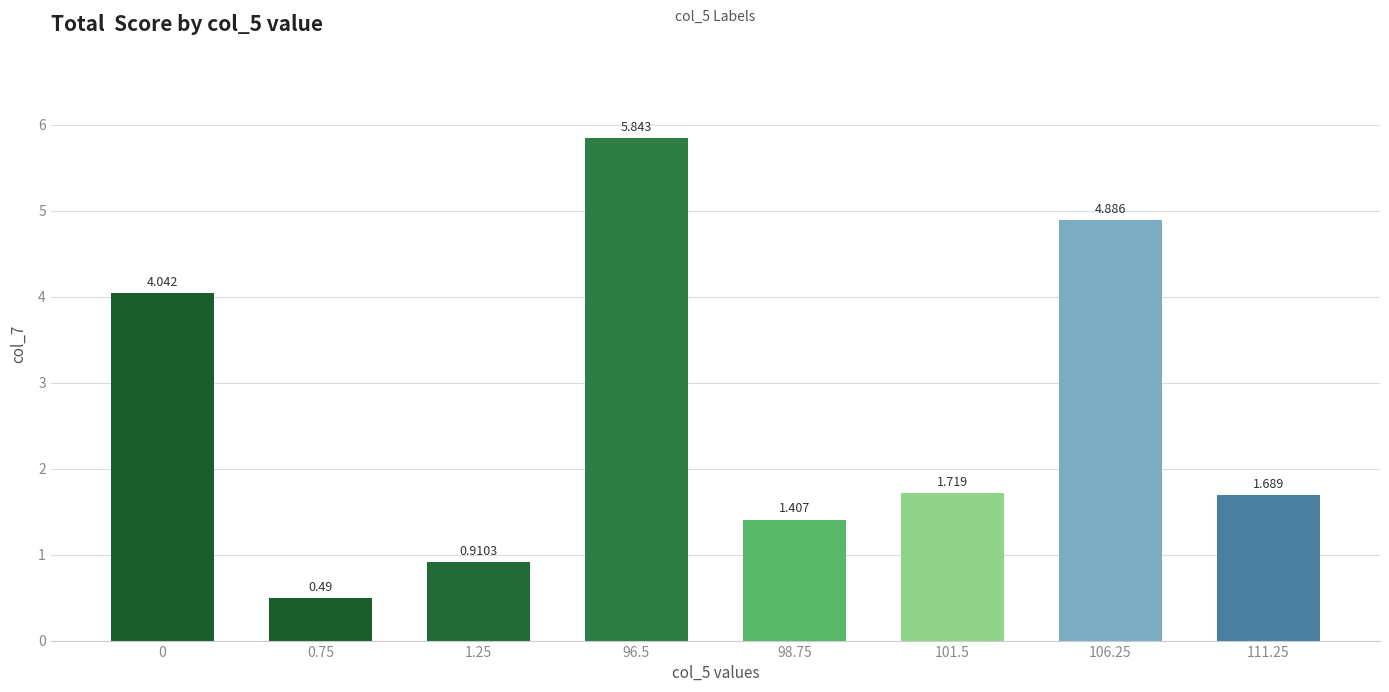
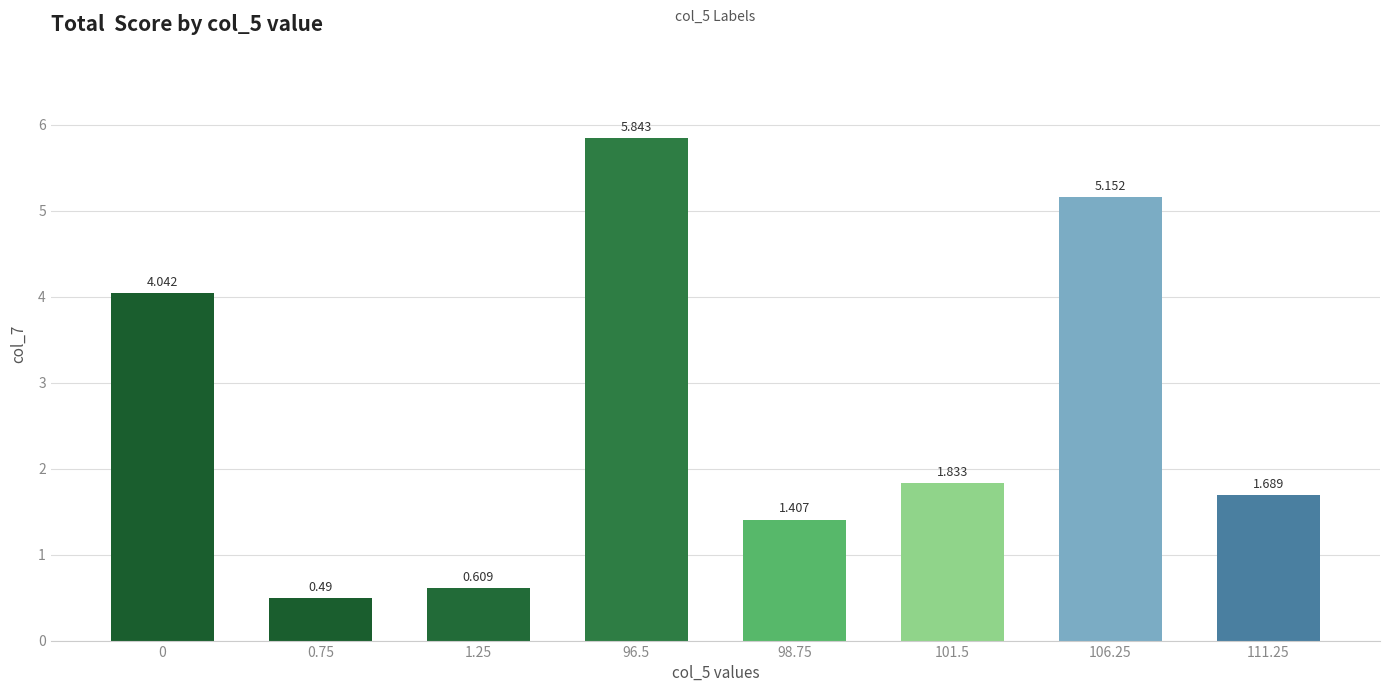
  {
    "0": 4.042,
    "0.75": 0.49,
-   "1.25": 0.9103,
+   "1.25": 0.609,
    "96.5": 5.843,
    "98.75": 1.407,
-   "101.5": 1.719,
-   "106.25": 4.886,
+   "101.5": 1.833,
+   "106.25": 5.152,
    "111.25": 1.689
  }
